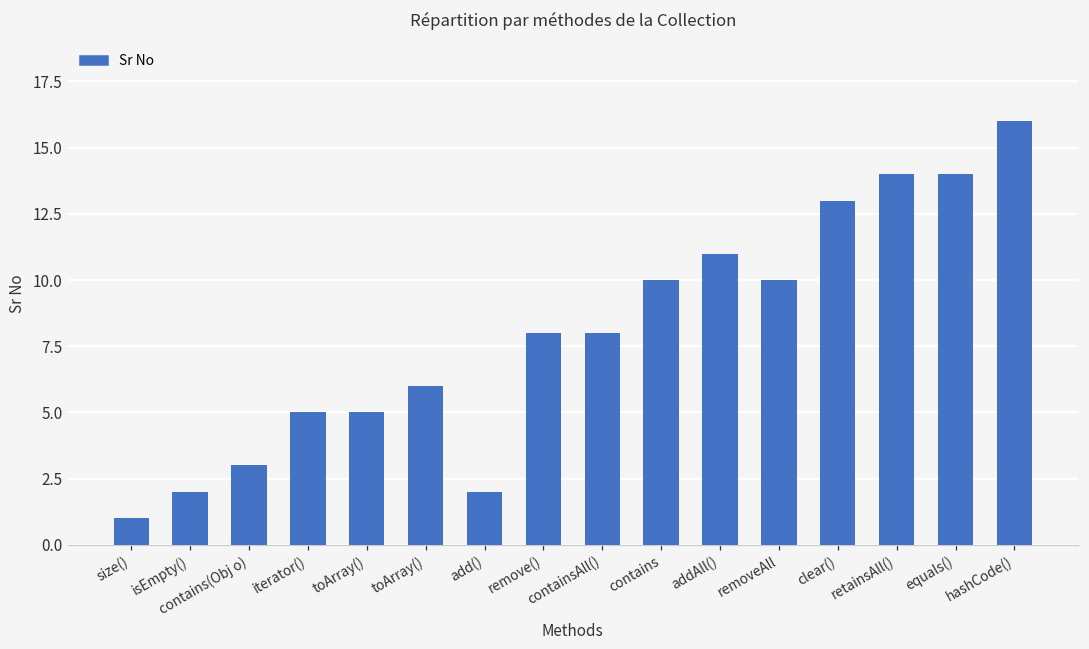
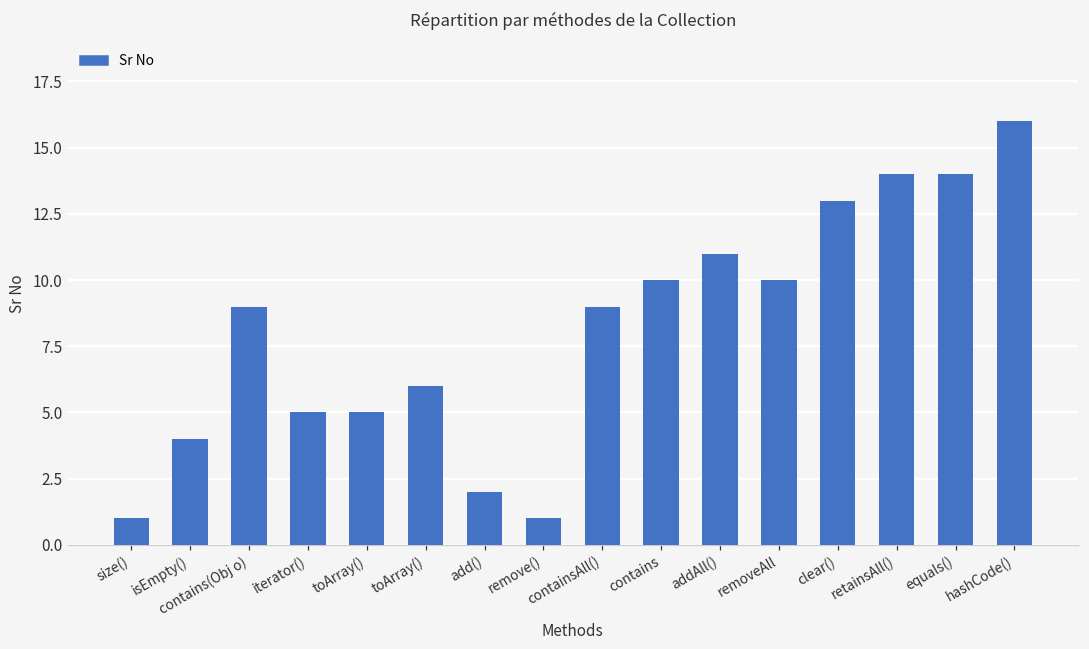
  {
    "size()": 1,
-   "isEmpty()": 2,
-   "contains(Obj o)": 3,
+   "isEmpty()": 4,
+   "contains(Obj o)": 9,
    "iterator()": 5,
    "add()": 2,
-   "remove()": 8,
-   "containsAll()": 8,
+   "remove()": 1,
+   "containsAll()": 9,
    "contains": 10,
    "addAll()": 11,
    "removeAll": 10,
    "clear()": 13,
    "retainsAll()": 14,
    "equals()": 14,
    "hashCode()": 16
  }
